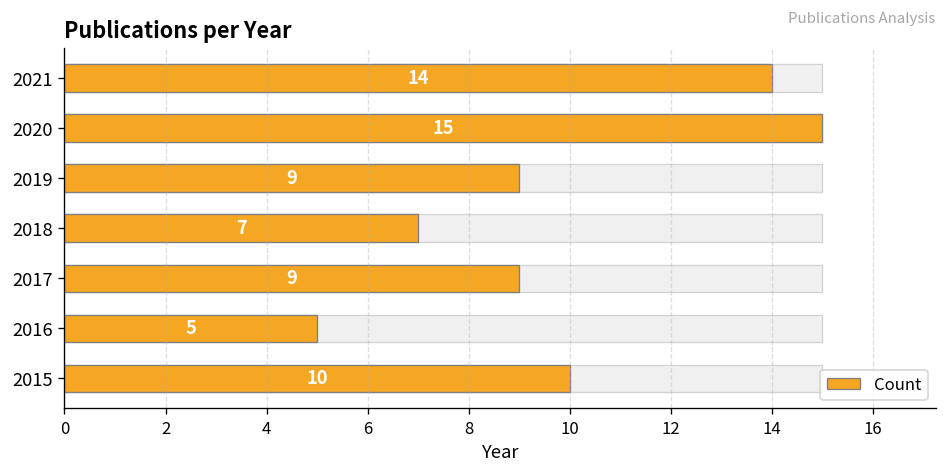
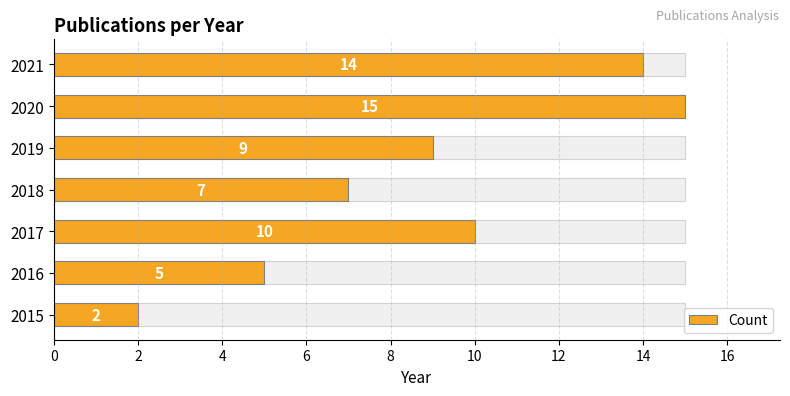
  {
    "Count": {
      "2020": 15,
-     "2017": 9,
-     "2015": 10
+     "2017": 10,
+     "2015": 2
    }
  }
